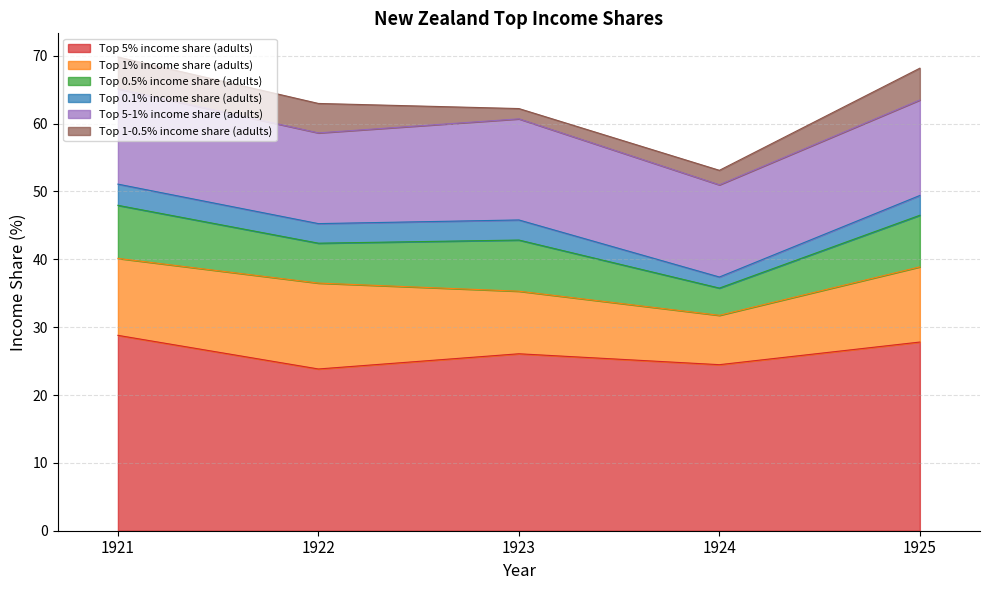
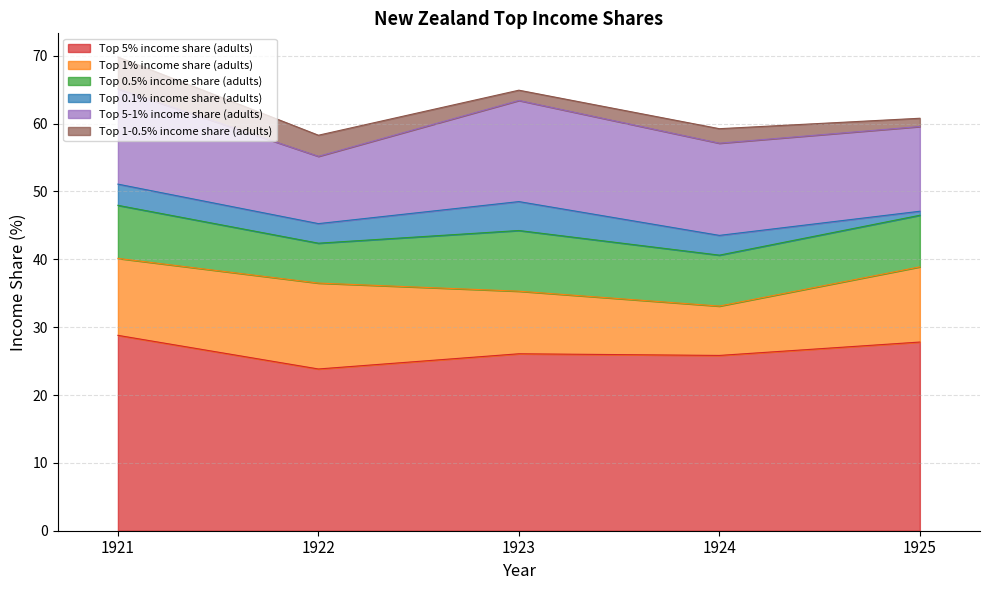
  {
    "Top 5% income share (adults)": {
      "1921": 29,
      "1922": 24,
      "1923": 26,
-     "1924": 24,
+     "1924": 26,
      "1925": 28
    },
    "Top 1% income share (adults)": {
      "1921": 11,
      "1922": 13,
      "1923": 9,
      "1924": 7,
      "1925": 11
    },
    "Top 0.5% income share (adults)": {
      "1921": 8,
      "1922": 6,
-     "1923": 8,
-     "1924": 4,
+     "1923": 9,
+     "1924": 8,
      "1925": 8
    },
    "Top 0.1% income share (adults)": {
      "1921": 3,
      "1922": 3,
-     "1923": 3,
-     "1924": 2,
-     "1925": 3
+     "1923": 4,
+     "1924": 3,
+     "1925": 1
    },
    "Top 5-1% income share (adults)": {
-     "1922": 13,
+     "1922": 10,
      "1923": 15,
      "1924": 14,
-     "1925": 14
+     "1925": 12
    },
    "Top 1-0.5% income share (adults)": {
-     "1922": 4,
+     "1922": 3,
      "1923": 2,
      "1924": 2,
-     "1925": 5
+     "1925": 1
    }
  }
